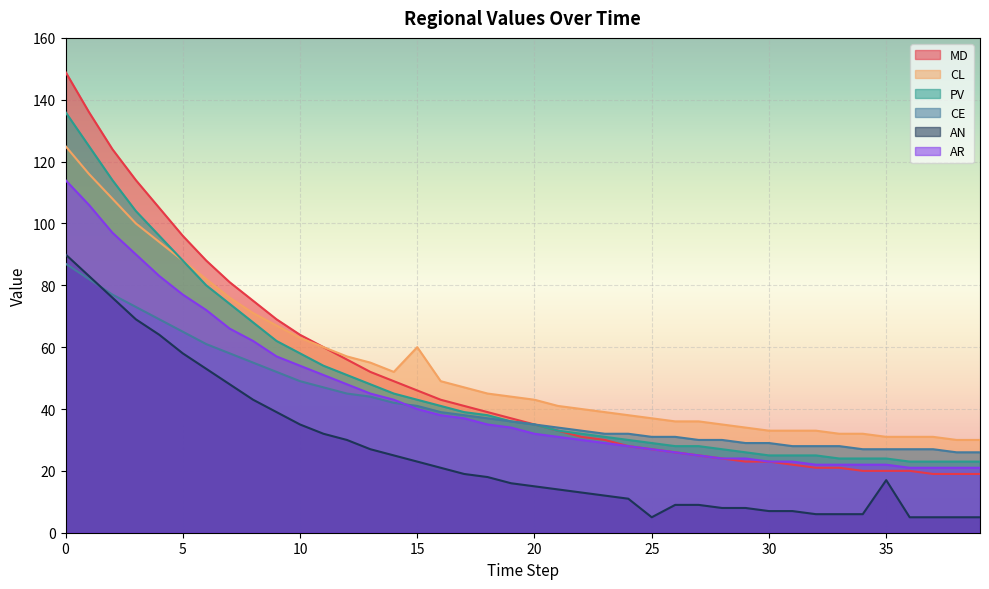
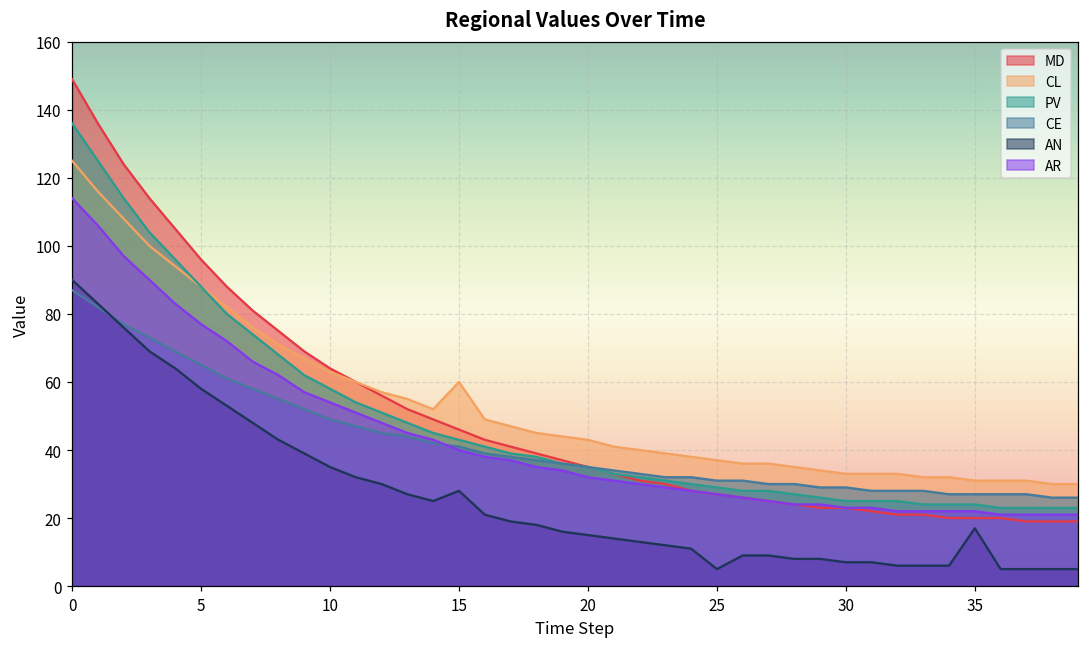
  {
    "MD": {
      "0": 149,
      "5": 96,
      "10": 64,
      "15": 46,
      "35": 20
    },
    "CL": {
      "0": 125,
      "10": 63,
      "15": 60,
      "20": 43,
      "25": 37,
      "30": 33,
      "35": 31
    },
    "AN": {
      "0": 90,
      "5": 58,
      "10": 35,
-     "15": 23,
+     "15": 28,
      "20": 15,
      "25": 5,
      "30": 7,
      "35": 17
    },
    "AR": {
      "0": 114,
      "5": 77,
      "10": 54,
      "15": 40,
      "20": 32,
      "35": 22
    }
  }
